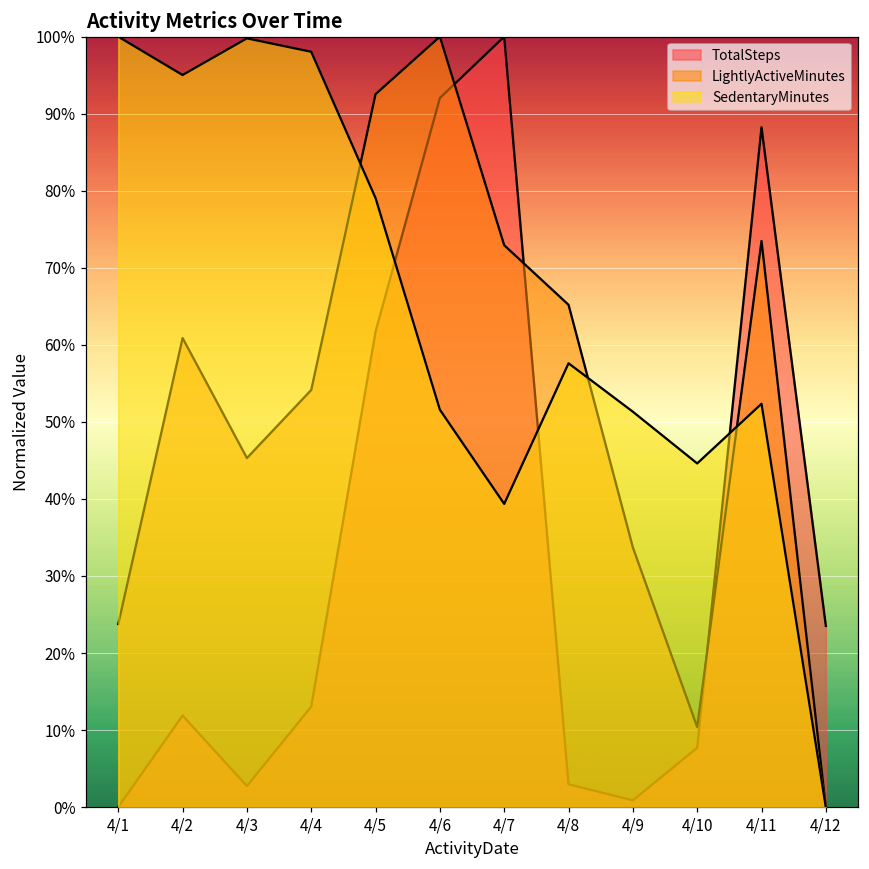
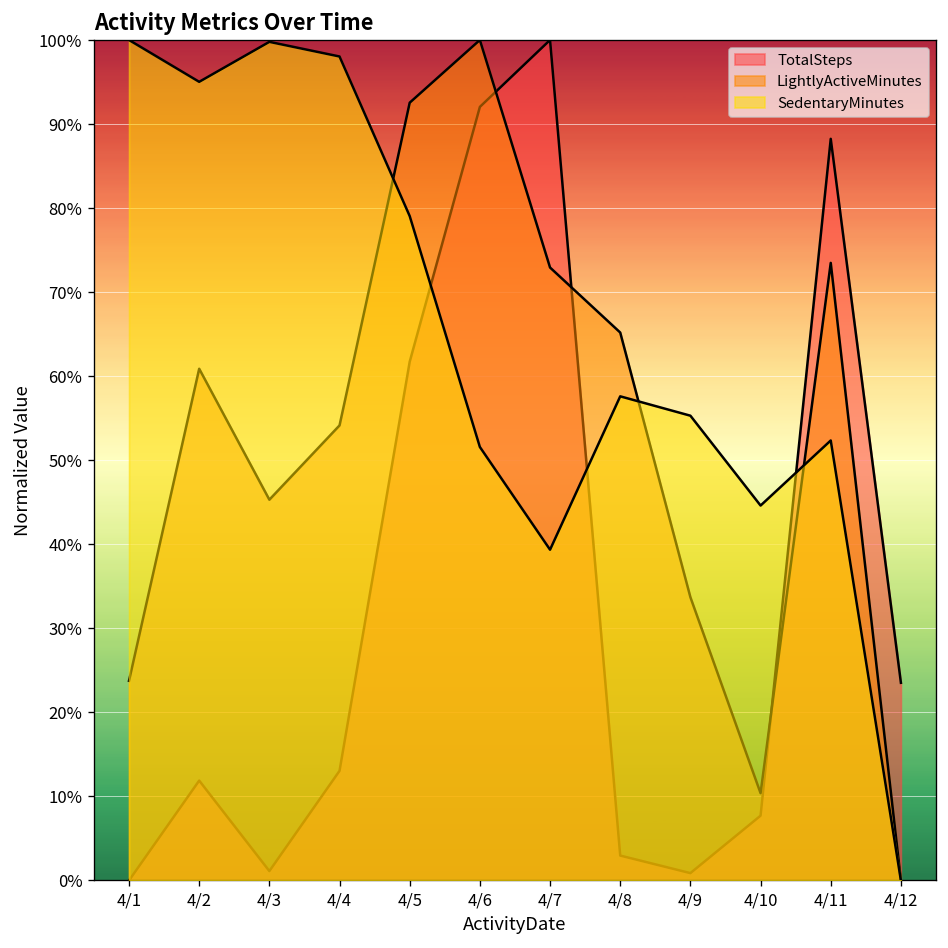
  {
    "TotalSteps": {
      "4/1": "0%",
      "4/2": "12%",
-     "4/3": "3%",
+     "4/3": "1%",
      "4/4": "13%",
      "4/5": "62%",
      "4/6": "92%",
      "4/7": "100%",
      "4/8": "3%",
      "4/9": "1%",
      "4/10": "8%",
      "4/11": "88%",
      "4/12": "24%"
    },
    "LightlyActiveMinutes": {
      "4/1": "24%",
      "4/2": "61%",
      "4/3": "45%",
      "4/4": "54%",
      "4/5": "93%",
      "4/6": "100%",
      "4/7": "73%",
      "4/8": "65%",
      "4/9": "34%",
      "4/10": "10%",
      "4/11": "73%"
    },
    "SedentaryMinutes": {
      "4/1": "100%",
      "4/2": "95%",
      "4/3": "100%",
      "4/4": "98%",
      "4/5": "79%",
      "4/6": "52%",
      "4/7": "39%",
      "4/8": "58%",
-     "4/9": "51%",
+     "4/9": "55%",
      "4/10": "45%",
      "4/11": "52%"
    }
  }
